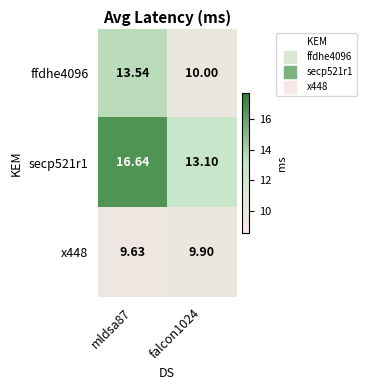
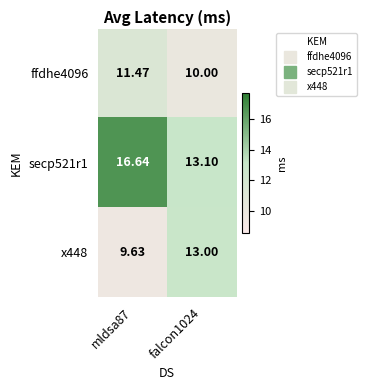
  {
    "ffdhe4096": {
-     "mldsa87": 13.54,
+     "mldsa87": 11.47,
      "falcon1024": 10.00
    },
    "secp521r1": {
      "mldsa87": 16.64,
      "falcon1024": 13.10
    },
    "x448": {
      "mldsa87": 9.63,
-     "falcon1024": 9.90
+     "falcon1024": 13.00
    }
  }
